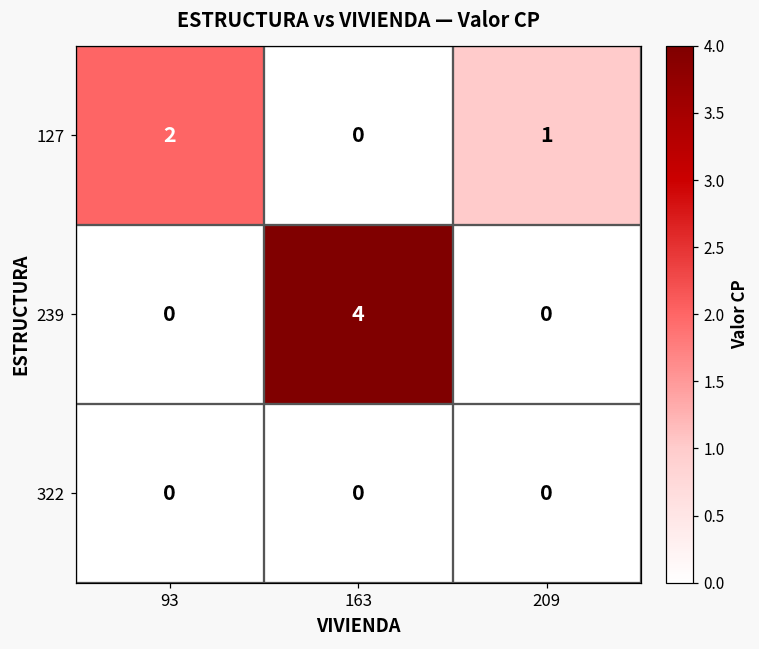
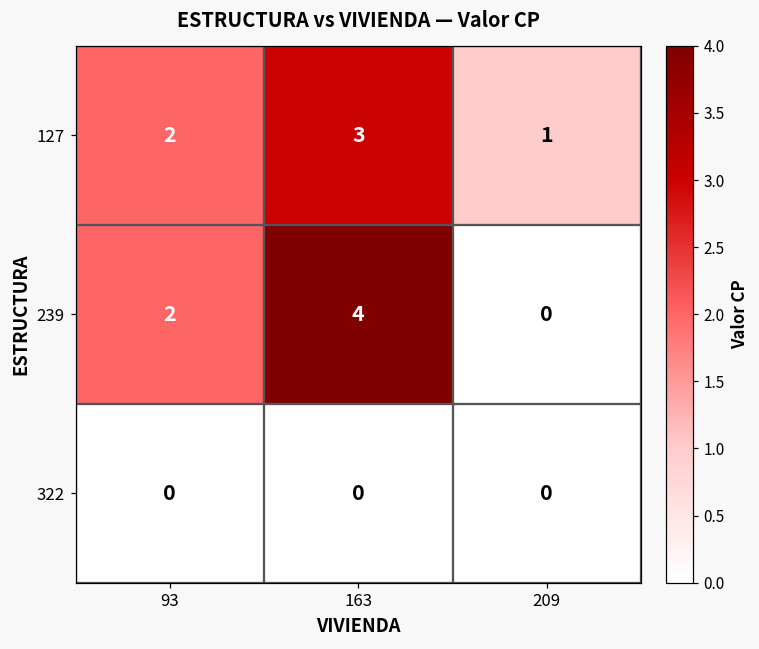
  {
    "127": {
      "93": 2,
-     "163": 0,
+     "163": 3,
      "209": 1
    },
    "239": {
-     "93": 0,
+     "93": 2,
      "163": 4,
      "209": 0
    },
    "322": {
      "93": 0,
      "163": 0,
      "209": 0
    }
  }
